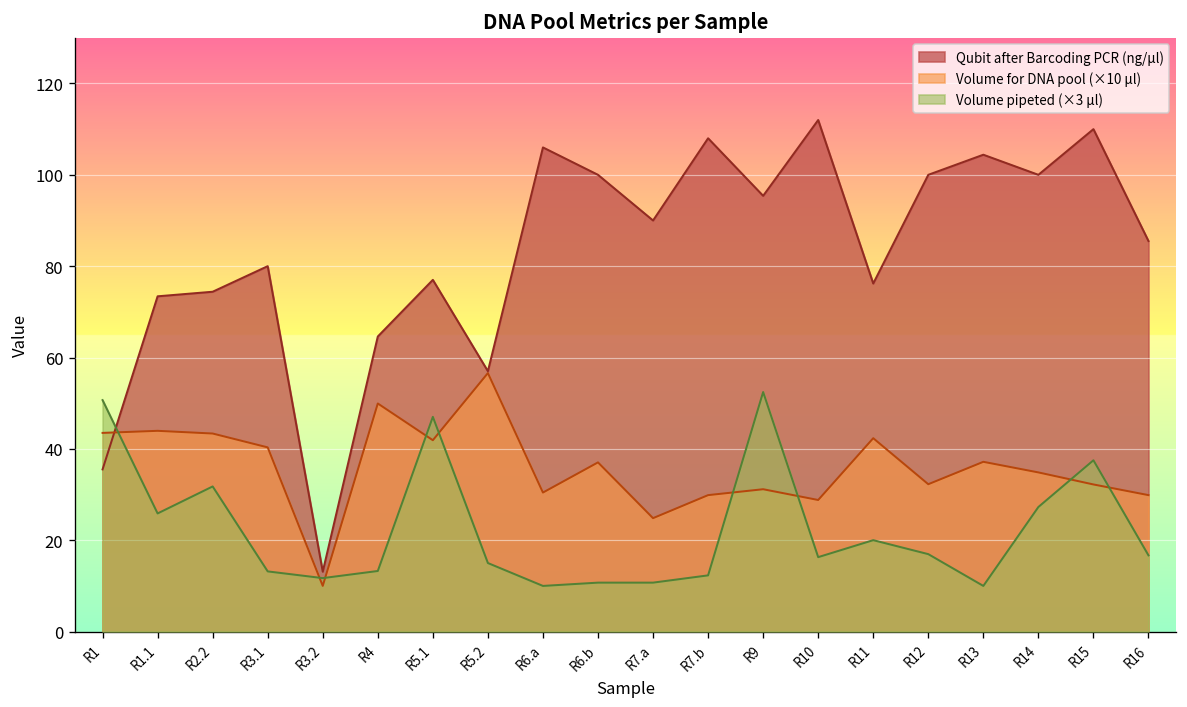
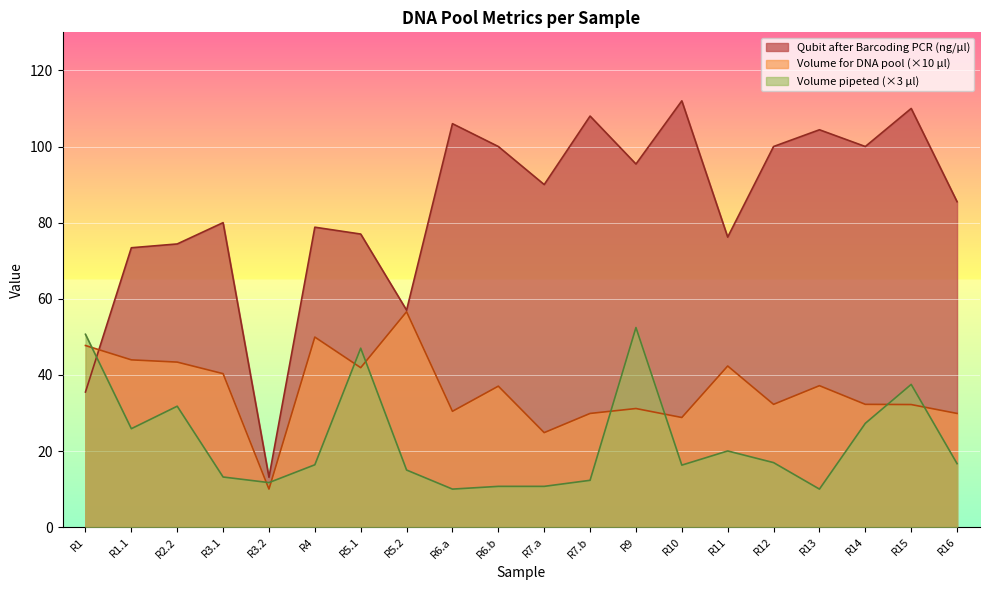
  {
    "Qubit after Barcoding PCR (ng/µl)": {
      "R1": 36,
      "R1.1": 73,
      "R2.2": 74,
      "R3.1": 80,
      "R3.2": 13,
-     "R4": 65,
+     "R4": 79,
      "R5.1": 77,
      "R6.a": 106,
      "R6.b": 100,
      "R7.a": 90,
      "R7.b": 108,
      "R9": 95,
      "R10": 112,
      "R11": 76,
      "R12": 100,
      "R13": 104,
      "R14": 100,
      "R15": 110,
      "R16": 86
    },
    "Volume for DNA pool (×10 µl)": {
-     "R1": 43,
+     "R1": 48,
      "R1.1": 44,
      "R2.2": 43,
      "R3.1": 40,
      "R3.2": 10,
      "R4": 50,
      "R5.1": 42,
      "R6.a": 30,
      "R6.b": 37,
      "R7.a": 25,
      "R7.b": 30,
      "R9": 31,
      "R10": 29,
      "R11": 42,
      "R12": 32,
      "R13": 37,
-     "R14": 35,
+     "R14": 32,
      "R15": 32,
      "R16": 30
    },
    "Volume pipeted (×3 µl)": {
      "R1": 51,
      "R1.1": 26,
      "R2.2": 32,
      "R3.1": 13,
      "R3.2": 12,
-     "R4": 13,
+     "R4": 16,
      "R5.1": 47,
      "R5.2": 15,
      "R6.a": 10,
      "R6.b": 11,
      "R7.a": 11,
      "R7.b": 12,
      "R9": 52,
      "R10": 16,
      "R11": 20,
      "R12": 17,
      "R13": 10,
      "R14": 27,
      "R15": 38,
      "R16": 17
    }
  }
